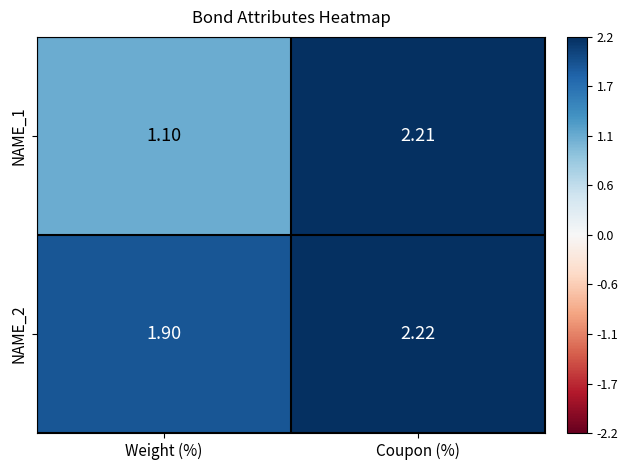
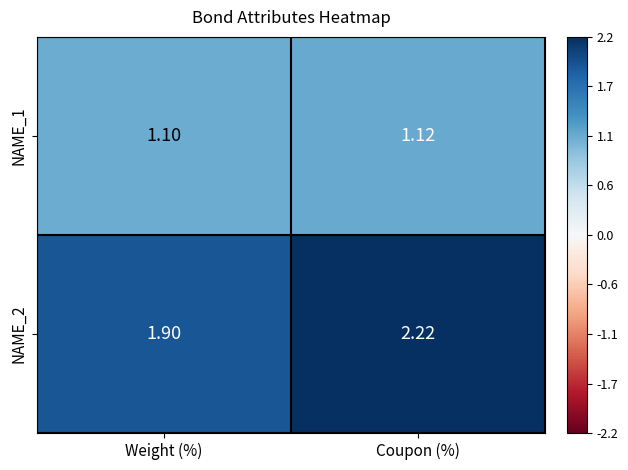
  {
    "NAME_1": {
      "Weight (%)": 1.10,
-     "Coupon (%)": 2.21
+     "Coupon (%)": 1.12
    },
    "NAME_2": {
      "Weight (%)": 1.90,
      "Coupon (%)": 2.22
    }
  }
